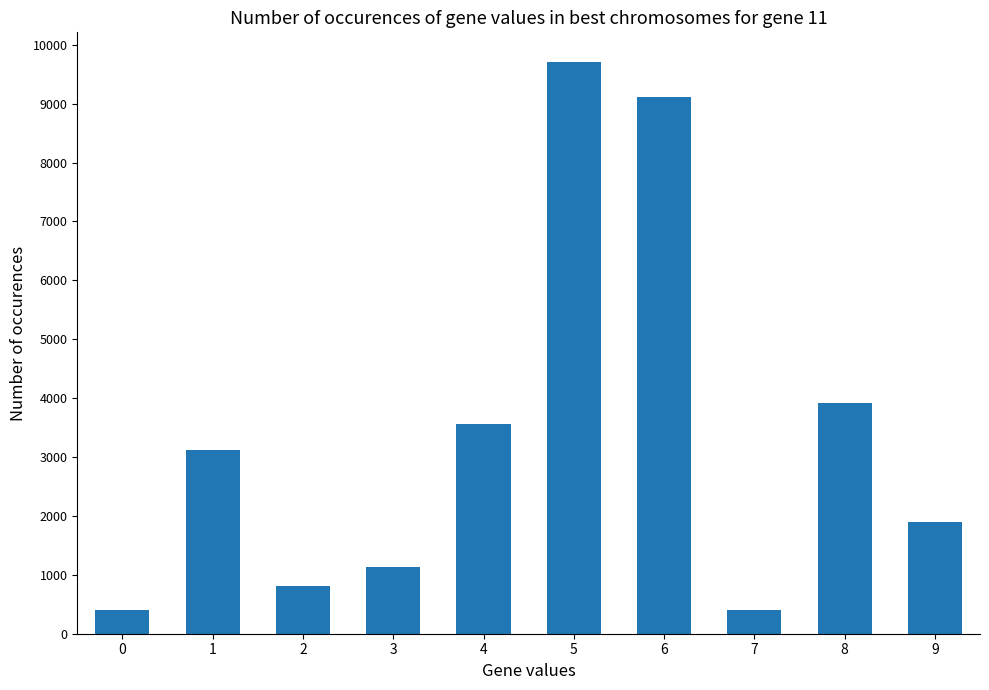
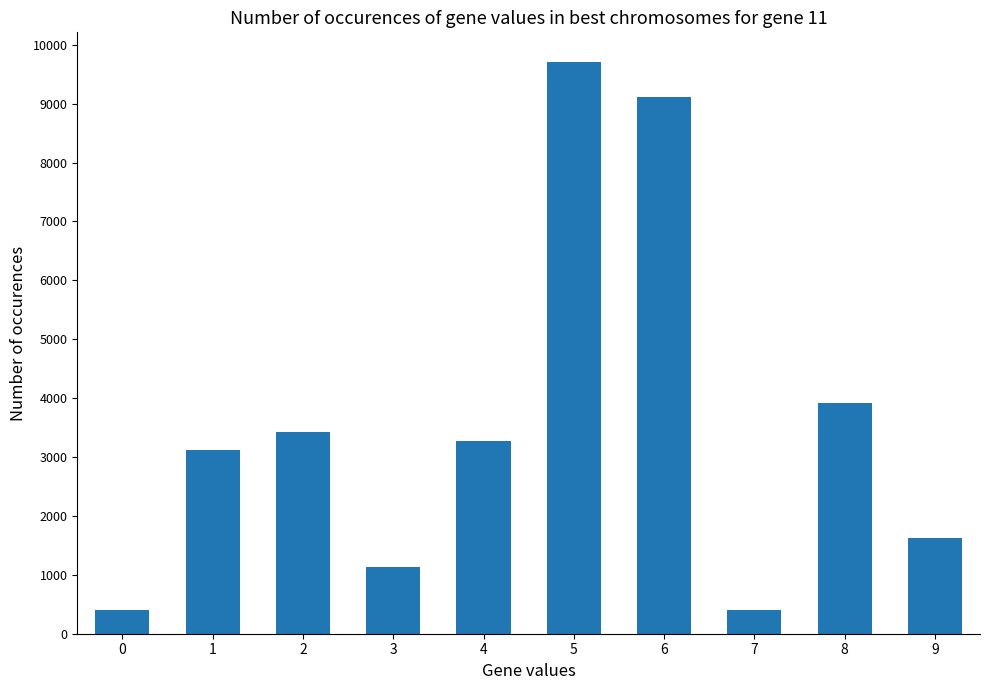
  {
    "0": 400,
    "1": 3100,
-   "2": 800,
+   "2": 3400,
    "3": 1100,
-   "4": 3600,
+   "4": 3300,
    "5": 9700,
    "6": 9100,
    "7": 400,
    "8": 3900,
-   "9": 1900
+   "9": 1600
  }
